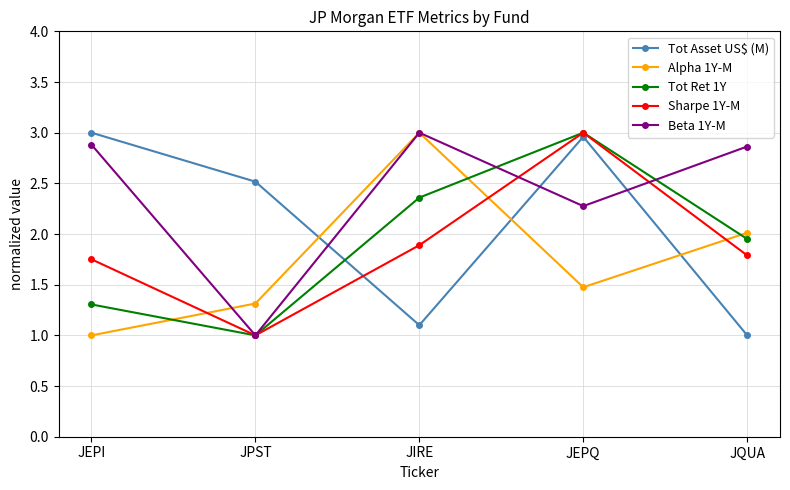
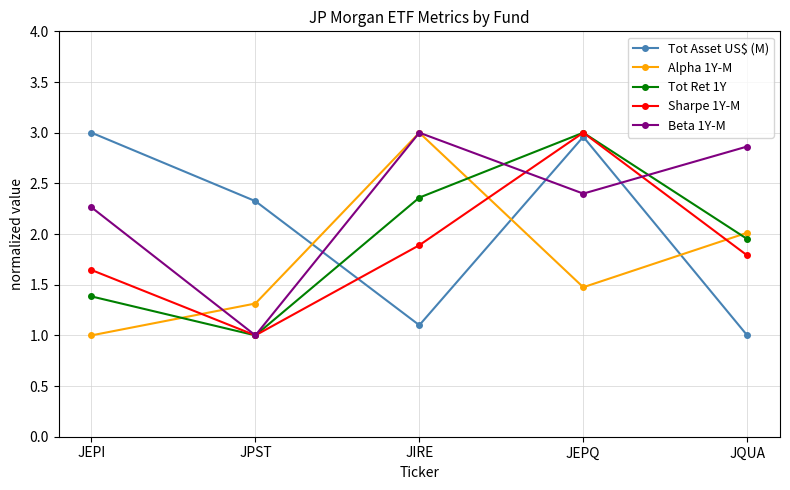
  {
    "Tot Asset US$ (M)": {
      "JEPI": 3.00,
-     "JPST": 2.52,
+     "JPST": 2.32,
      "JIRE": 1.10,
      "JEPQ": 2.96,
      "JQUA": 1.00
    },
    "Alpha 1Y-M": {
      "JEPI": 1.00,
      "JPST": 1.31,
      "JEPQ": 1.47,
      "JQUA": 2.01
    },
    "Tot Ret 1Y": {
-     "JEPI": 1.31,
+     "JEPI": 1.38,
      "JIRE": 2.36,
      "JQUA": 1.95
    },
    "Sharpe 1Y-M": {
-     "JEPI": 1.75,
+     "JEPI": 1.65,
      "JIRE": 1.89,
      "JQUA": 1.79
    },
    "Beta 1Y-M": {
-     "JEPI": 2.88,
-     "JEPQ": 2.28,
+     "JEPI": 2.26,
+     "JEPQ": 2.40,
      "JQUA": 2.86
    }
  }
